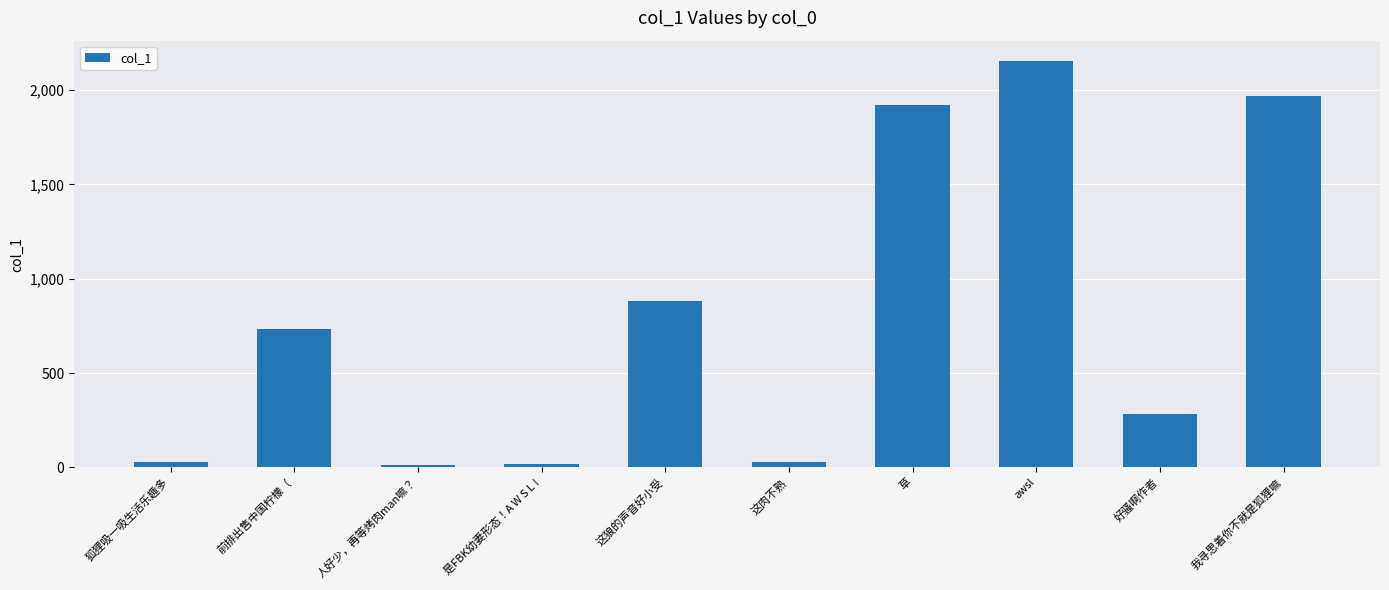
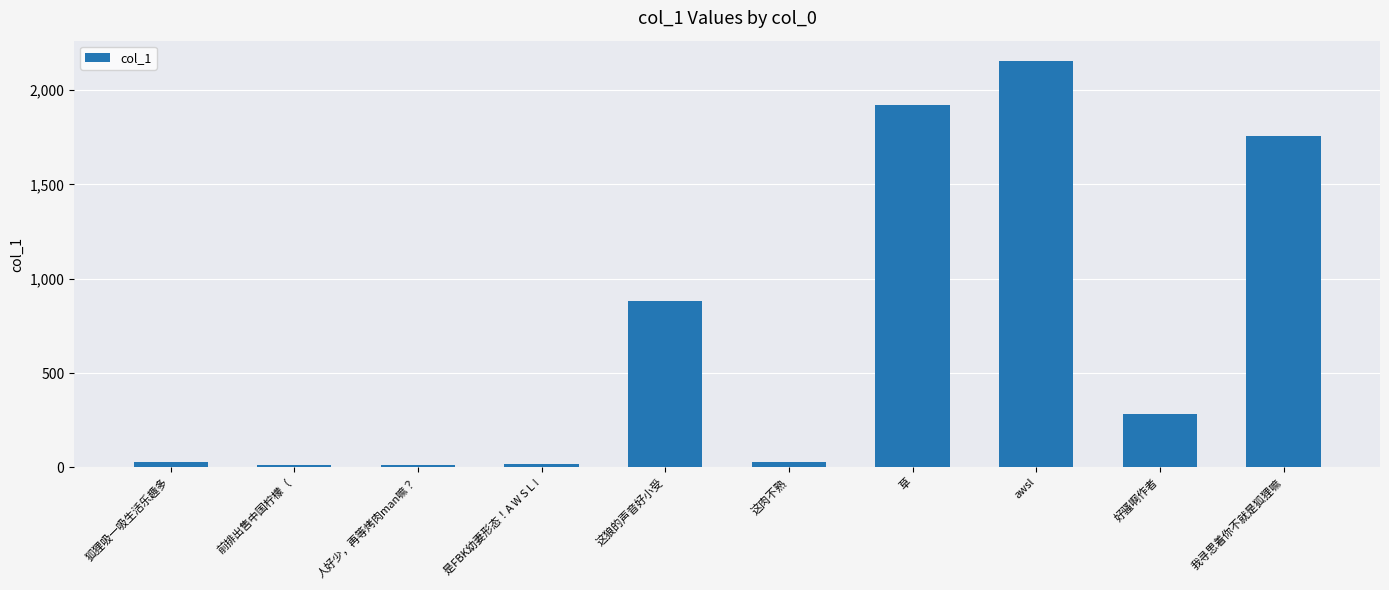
  {
    "狐狸吸一吸生活乐趣多": "30",
-   "前排出售中国柠檬（": "730",
+   "前排出售中国柠檬（": "10",
    "是FBK幼妻形态！A W S L !": "20",
    "这狼的声音好小受": "880",
    "这肉不熟": "30",
    "草": "1,920",
    "awsl": "2,150",
    "好骚啊作者": "280",
-   "我寻思着你不就是狐狸嘛": "1,970"
+   "我寻思着你不就是狐狸嘛": "1,760"
  }
